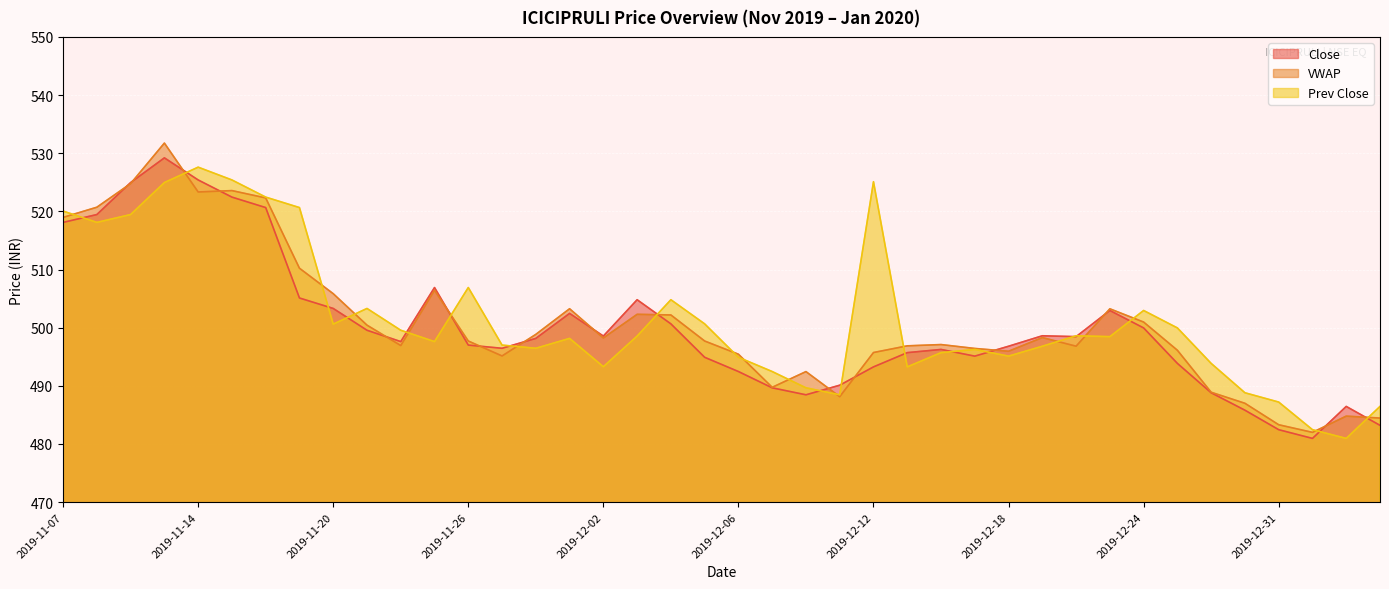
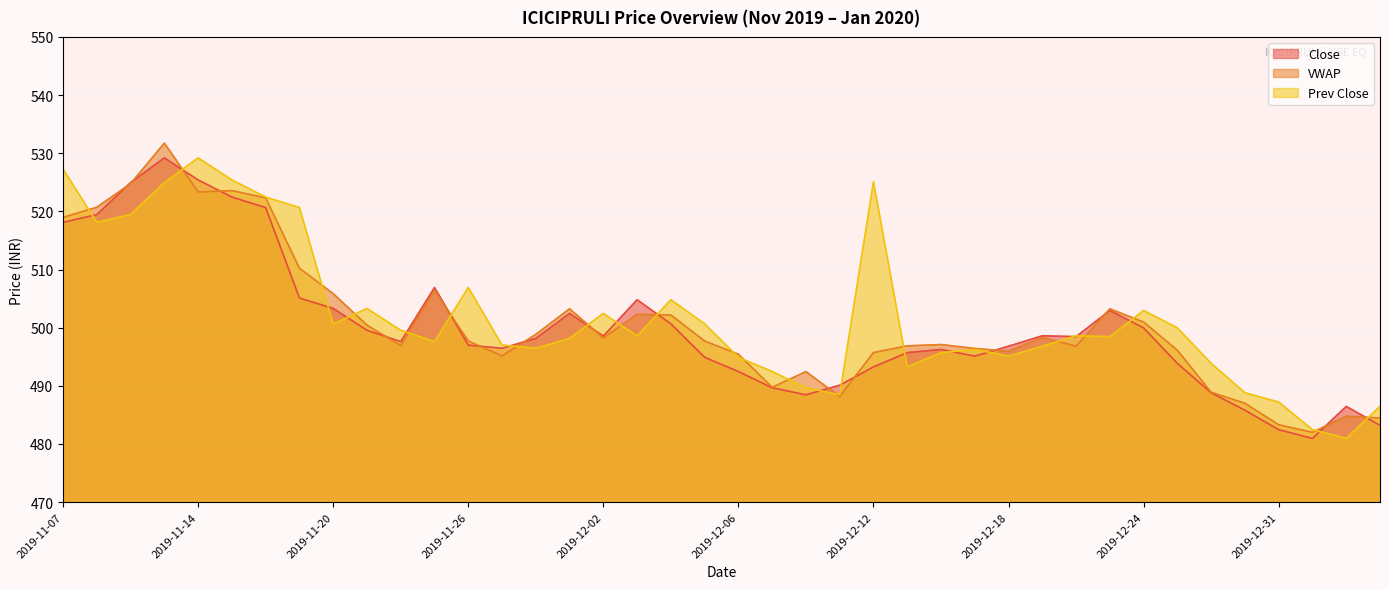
  {
    "Prev Close": {
-     "2019-11-07": 520,
-     "2019-11-14": 528,
+     "2019-11-07": 527,
+     "2019-11-14": 529,
      "2019-11-20": 501,
      "2019-11-26": 507,
-     "2019-12-02": 493,
+     "2019-12-02": 502,
      "2019-12-06": 495,
      "2019-12-12": 525,
      "2019-12-18": 495,
      "2019-12-24": 503,
      "2019-12-31": 487
    }
  }
